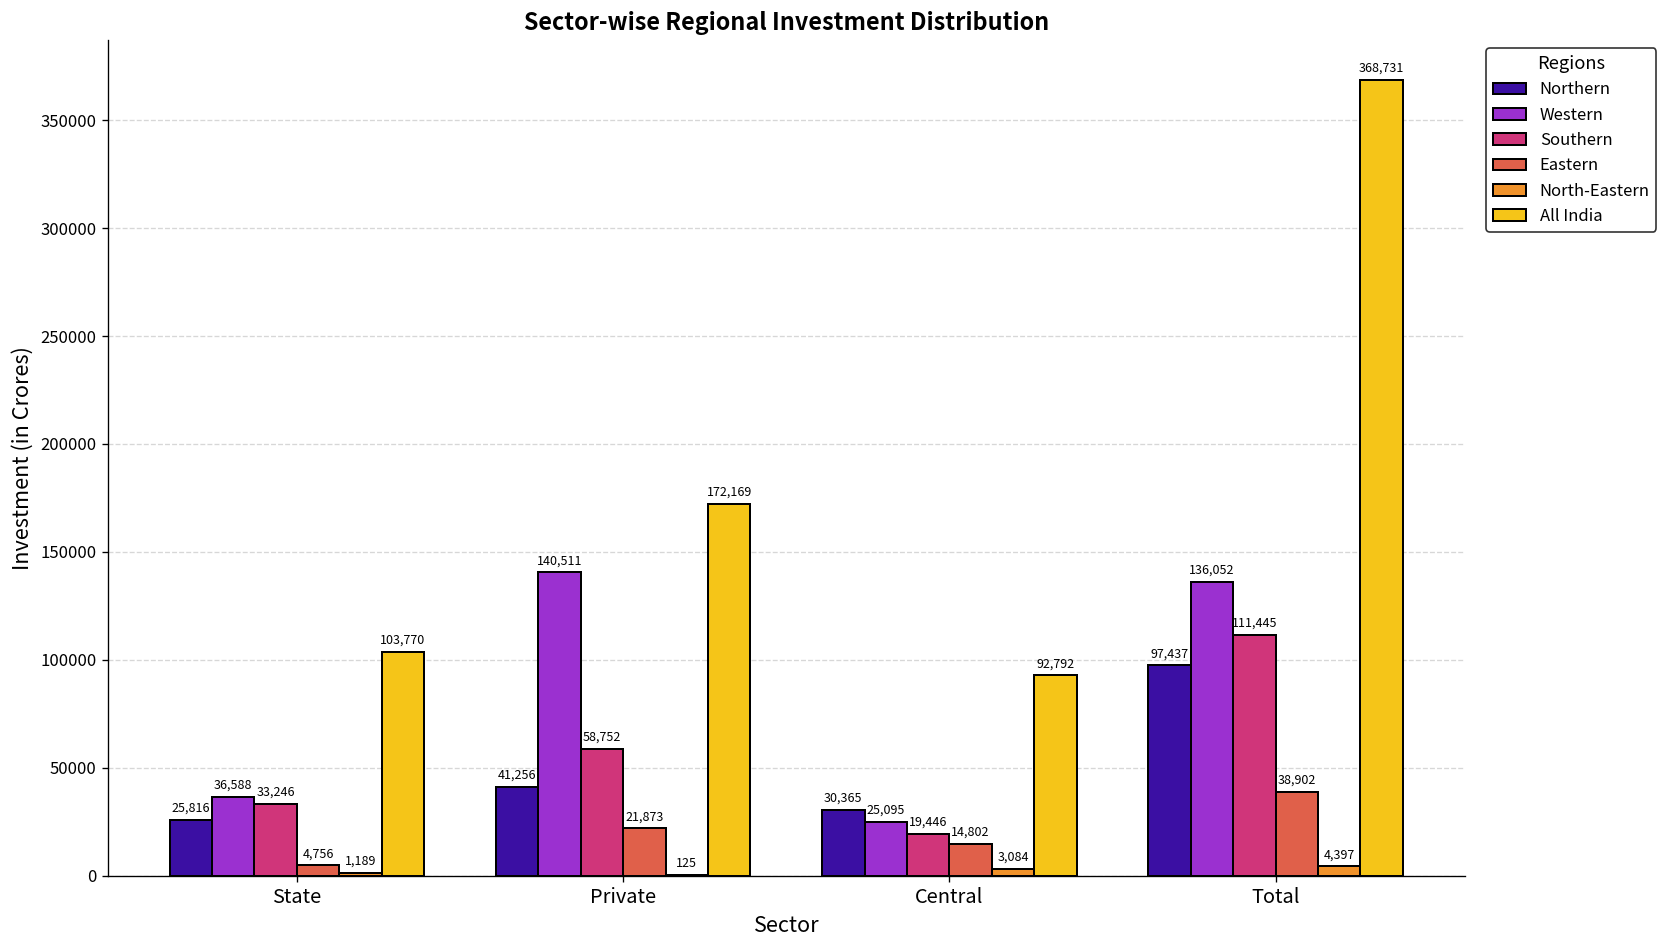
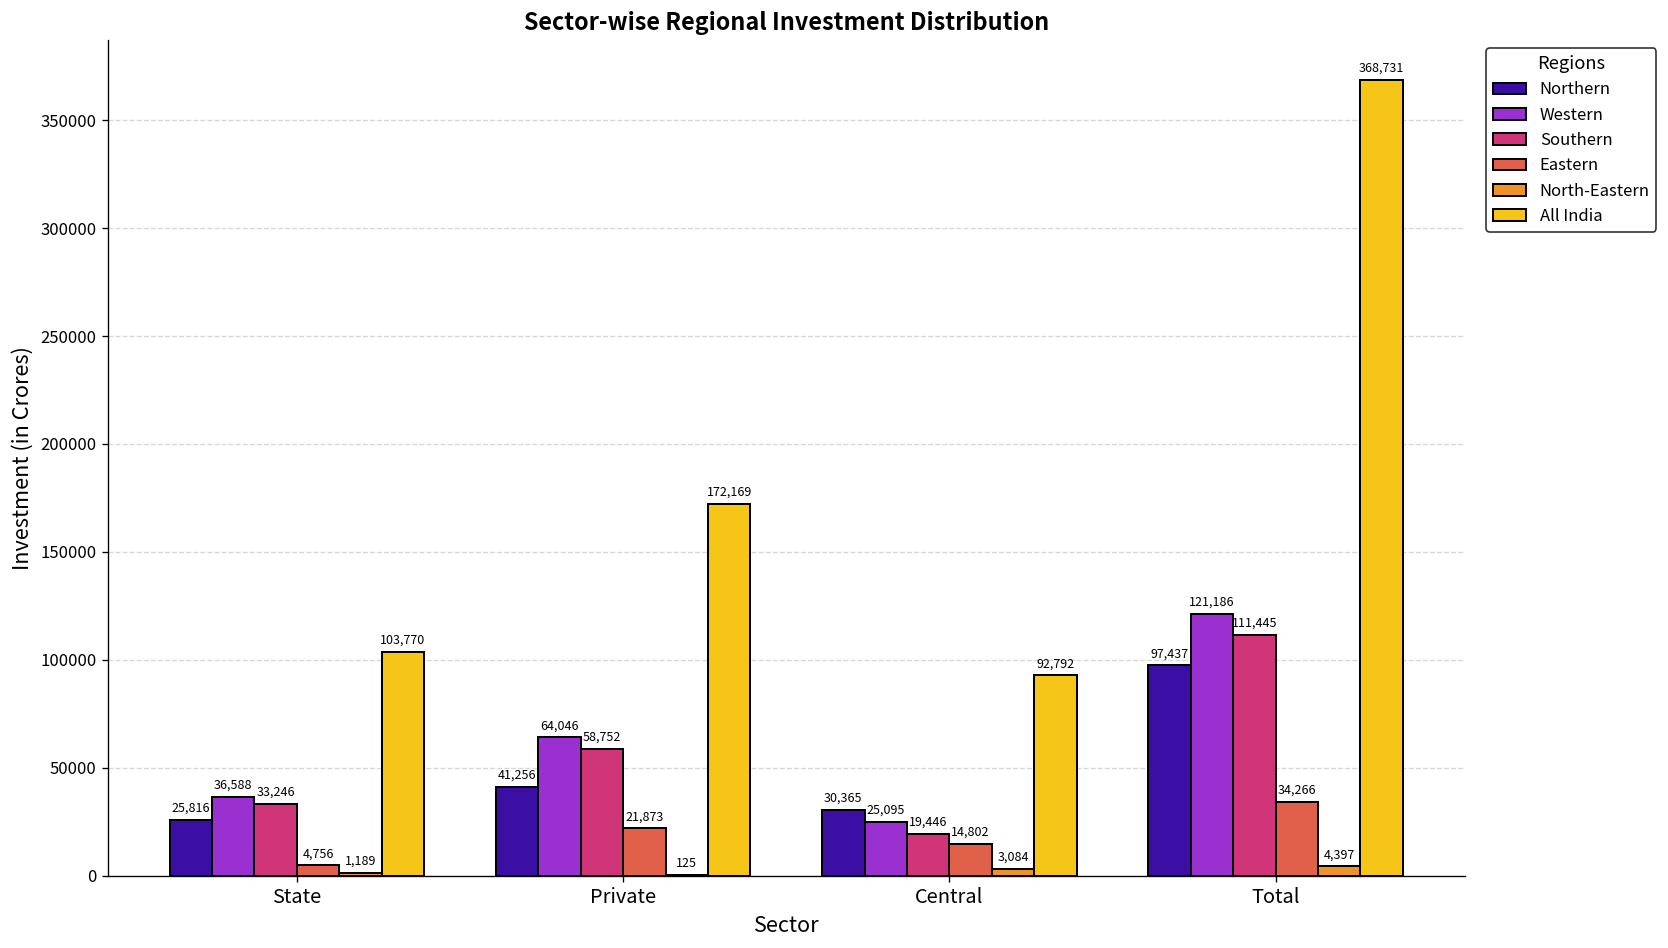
  {
    "Northern": {
      "State": "25,816",
      "Private": "41,256",
      "Central": "30,365",
      "Total": "97,437"
    },
    "Western": {
      "State": "36,588",
-     "Private": "140,511",
+     "Private": "64,046",
      "Central": "25,095",
-     "Total": "136,052"
+     "Total": "121,186"
    },
    "Southern": {
      "State": "33,246",
      "Private": "58,752",
      "Central": "19,446",
      "Total": "111,445"
    },
    "Eastern": {
      "State": "4,756",
      "Private": "21,873",
      "Central": "14,802",
-     "Total": "38,902"
+     "Total": "34,266"
    }
  }
